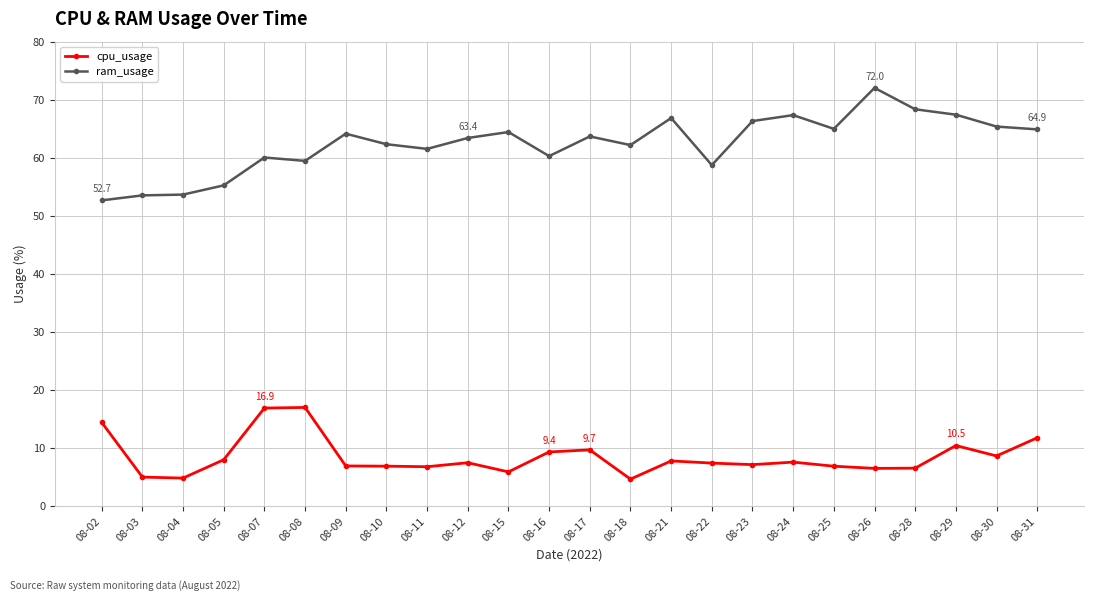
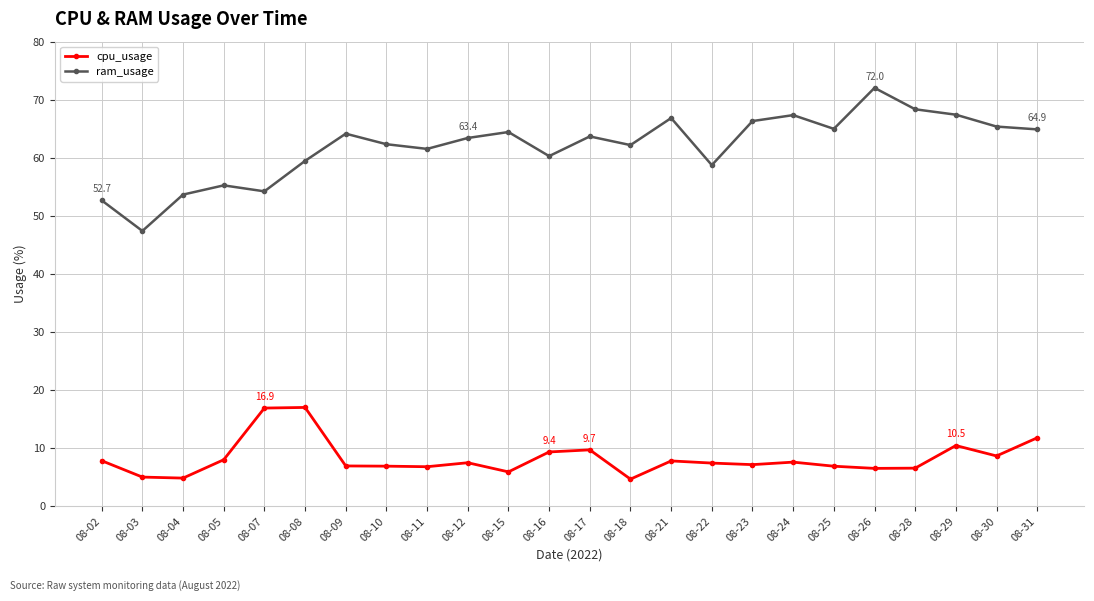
  {
    "cpu_usage": {
-     "08-02": 14,
+     "08-02": 8,
      "08-03": 5,
      "08-04": 5,
      "08-05": 8,
      "08-08": 17,
      "08-09": 7,
      "08-10": 7,
      "08-11": 7,
      "08-12": 8,
      "08-15": 6,
      "08-18": 5,
      "08-21": 8,
      "08-22": 7,
      "08-23": 7,
      "08-24": 8,
      "08-25": 7,
      "08-26": 7,
      "08-28": 7,
      "08-30": 9,
      "08-31": 12
    },
    "ram_usage": {
-     "08-03": 54,
+     "08-03": 47,
      "08-04": 54,
      "08-05": 55,
-     "08-07": 60,
+     "08-07": 54,
      "08-08": 59,
      "08-09": 64,
      "08-10": 62,
      "08-11": 62,
      "08-15": 64,
      "08-16": 60,
      "08-17": 64,
      "08-18": 62,
      "08-21": 67,
      "08-22": 59,
      "08-23": 66,
      "08-24": 67,
      "08-25": 65,
      "08-28": 68,
      "08-29": 67,
      "08-30": 65
    }
  }
